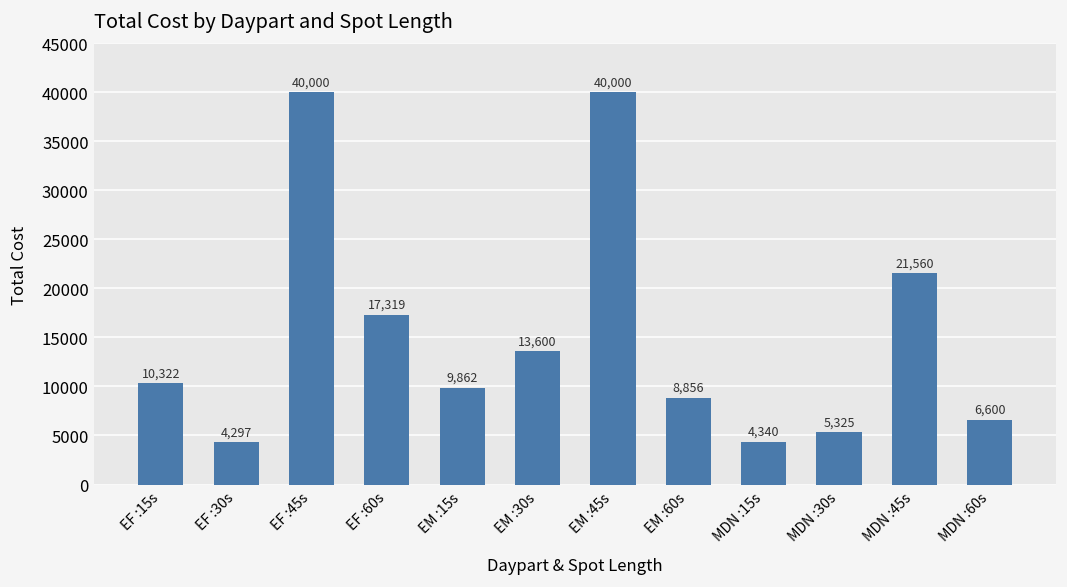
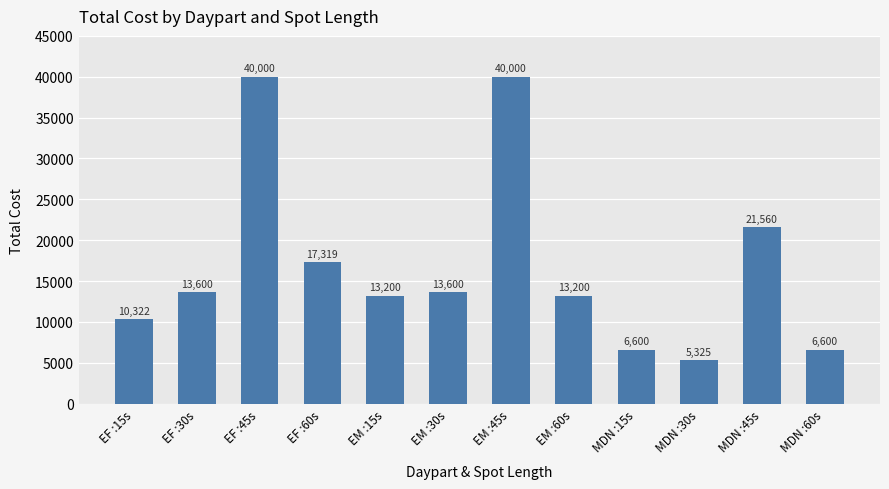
  {
    "EF :15s": "10,322",
-   "EF :30s": "4,297",
+   "EF :30s": "13,600",
    "EF :45s": "40,000",
    "EF :60s": "17,319",
-   "EM :15s": "9,862",
+   "EM :15s": "13,200",
    "EM :30s": "13,600",
    "EM :45s": "40,000",
-   "EM :60s": "8,856",
-   "MDN :15s": "4,340",
+   "EM :60s": "13,200",
+   "MDN :15s": "6,600",
    "MDN :30s": "5,325",
    "MDN :45s": "21,560",
    "MDN :60s": "6,600"
  }
